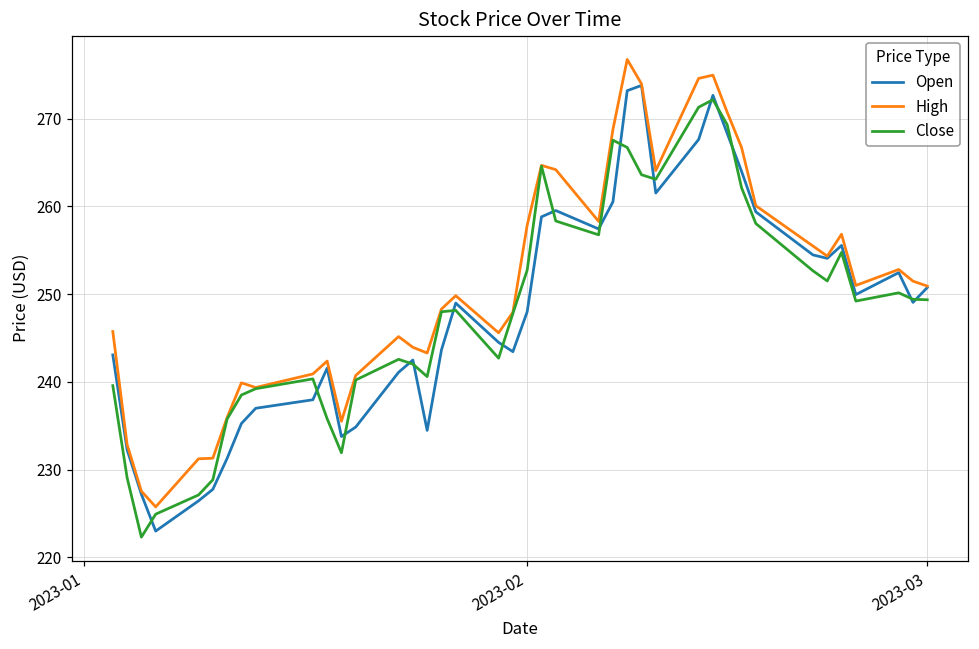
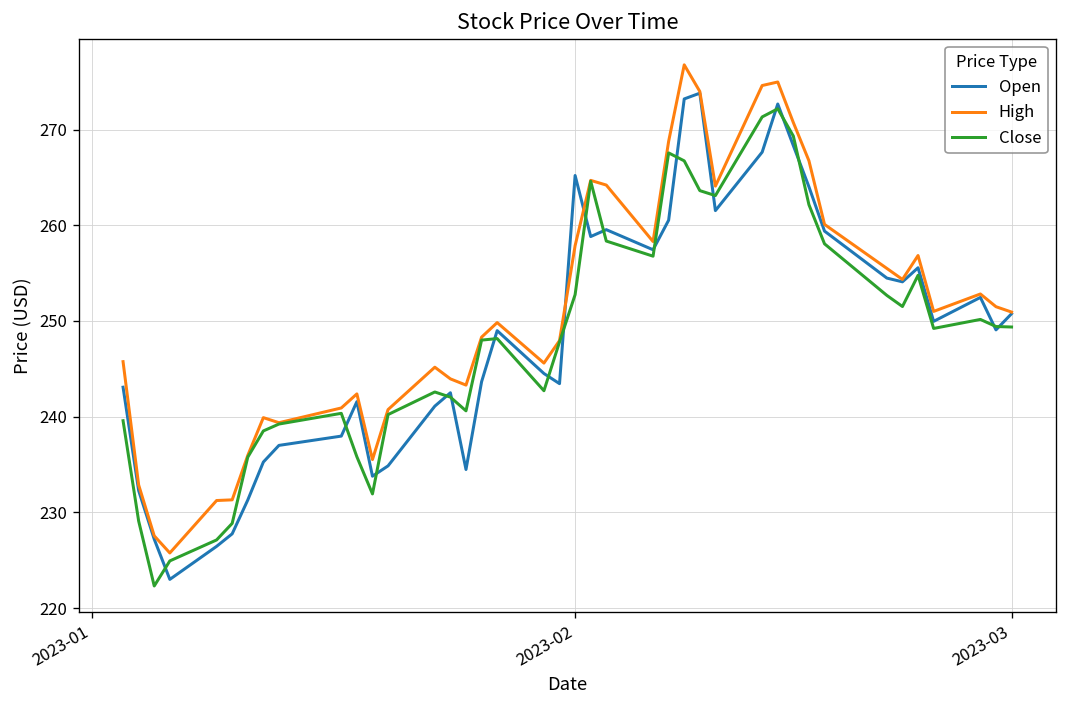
  {
    "Open": {
-     "2023-02": 248
+     "2023-02": 265
    },
    "High": {
      "2023-02": 258
    },
    "Close": {
      "2023-02": 253,
      "2023-03": 249
    }
  }
